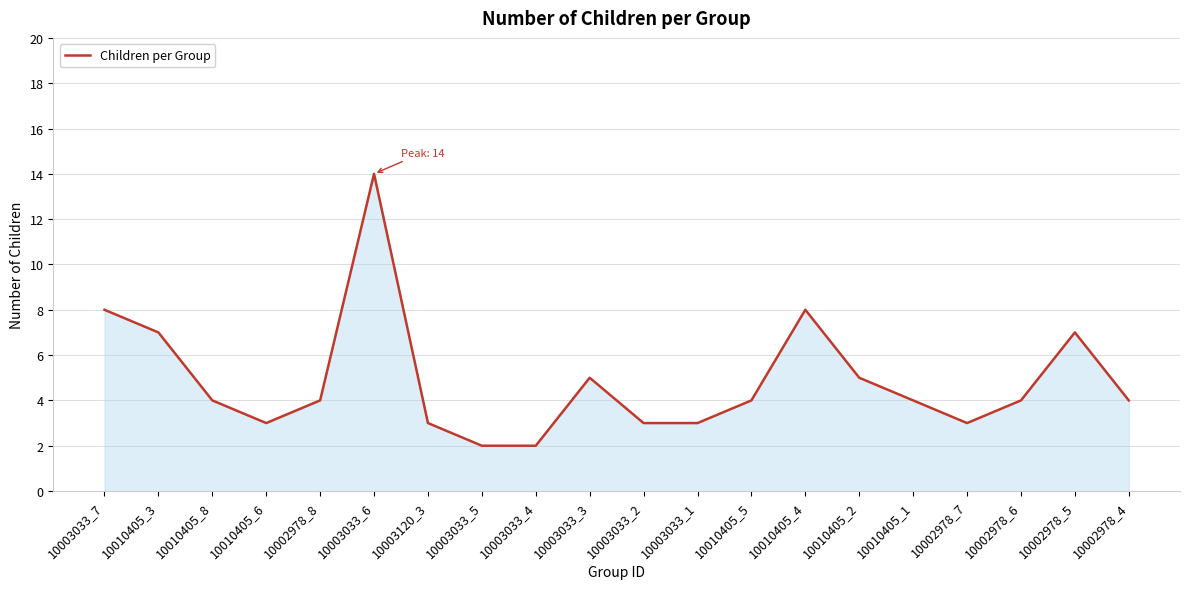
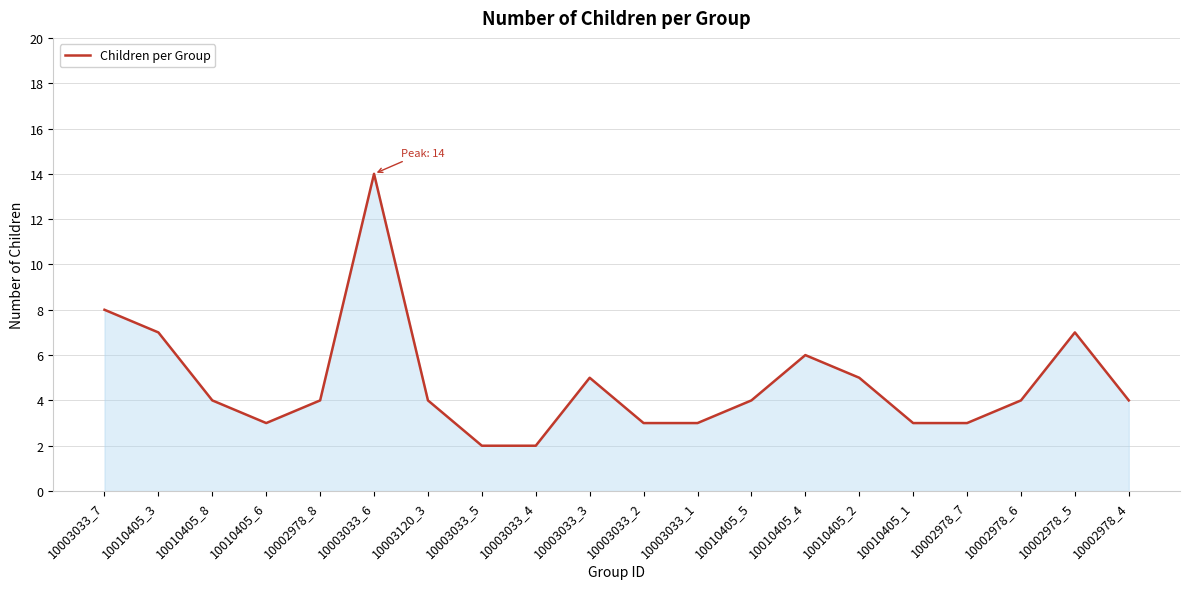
  {
    "10003033_7": 8,
    "10010405_3": 7,
    "10010405_8": 4,
    "10010405_6": 3,
    "10002978_8": 4,
-   "10003120_3": 3,
+   "10003120_3": 4,
    "10003033_5": 2,
    "10003033_4": 2,
    "10003033_3": 5,
    "10003033_2": 3,
    "10003033_1": 3,
    "10010405_5": 4,
-   "10010405_4": 8,
+   "10010405_4": 6,
    "10010405_2": 5,
-   "10010405_1": 4,
+   "10010405_1": 3,
    "10002978_7": 3,
    "10002978_6": 4,
    "10002978_5": 7,
    "10002978_4": 4
  }
